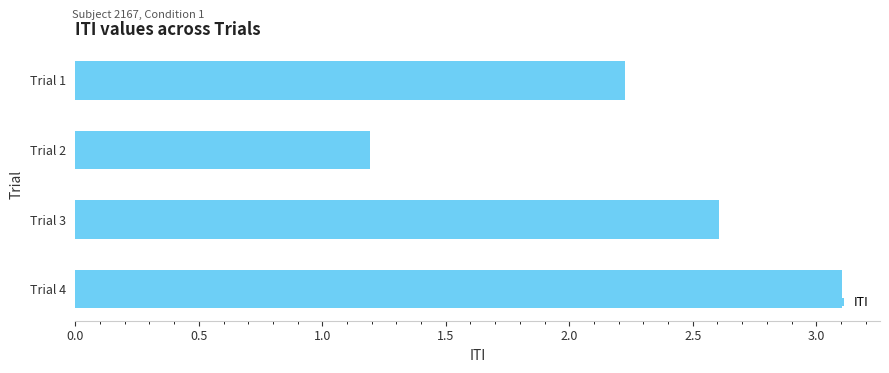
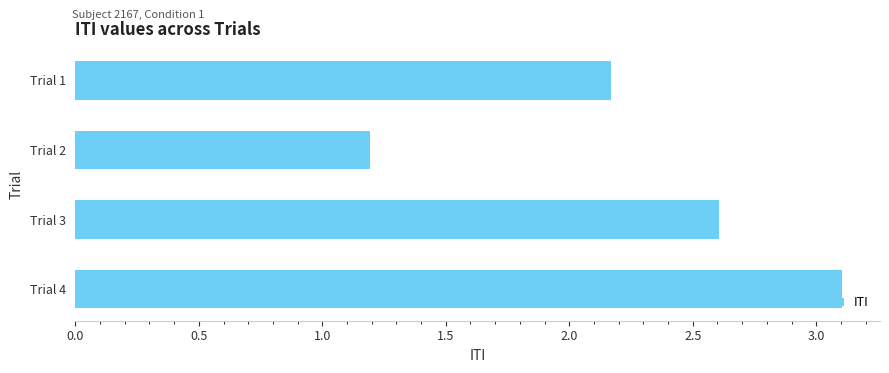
  {
-   "Trial 1": 2.22,
+   "Trial 1": 2.17,
    "Trial 2": 1.19,
    "Trial 3": 2.61,
    "Trial 4": 3.10
  }
